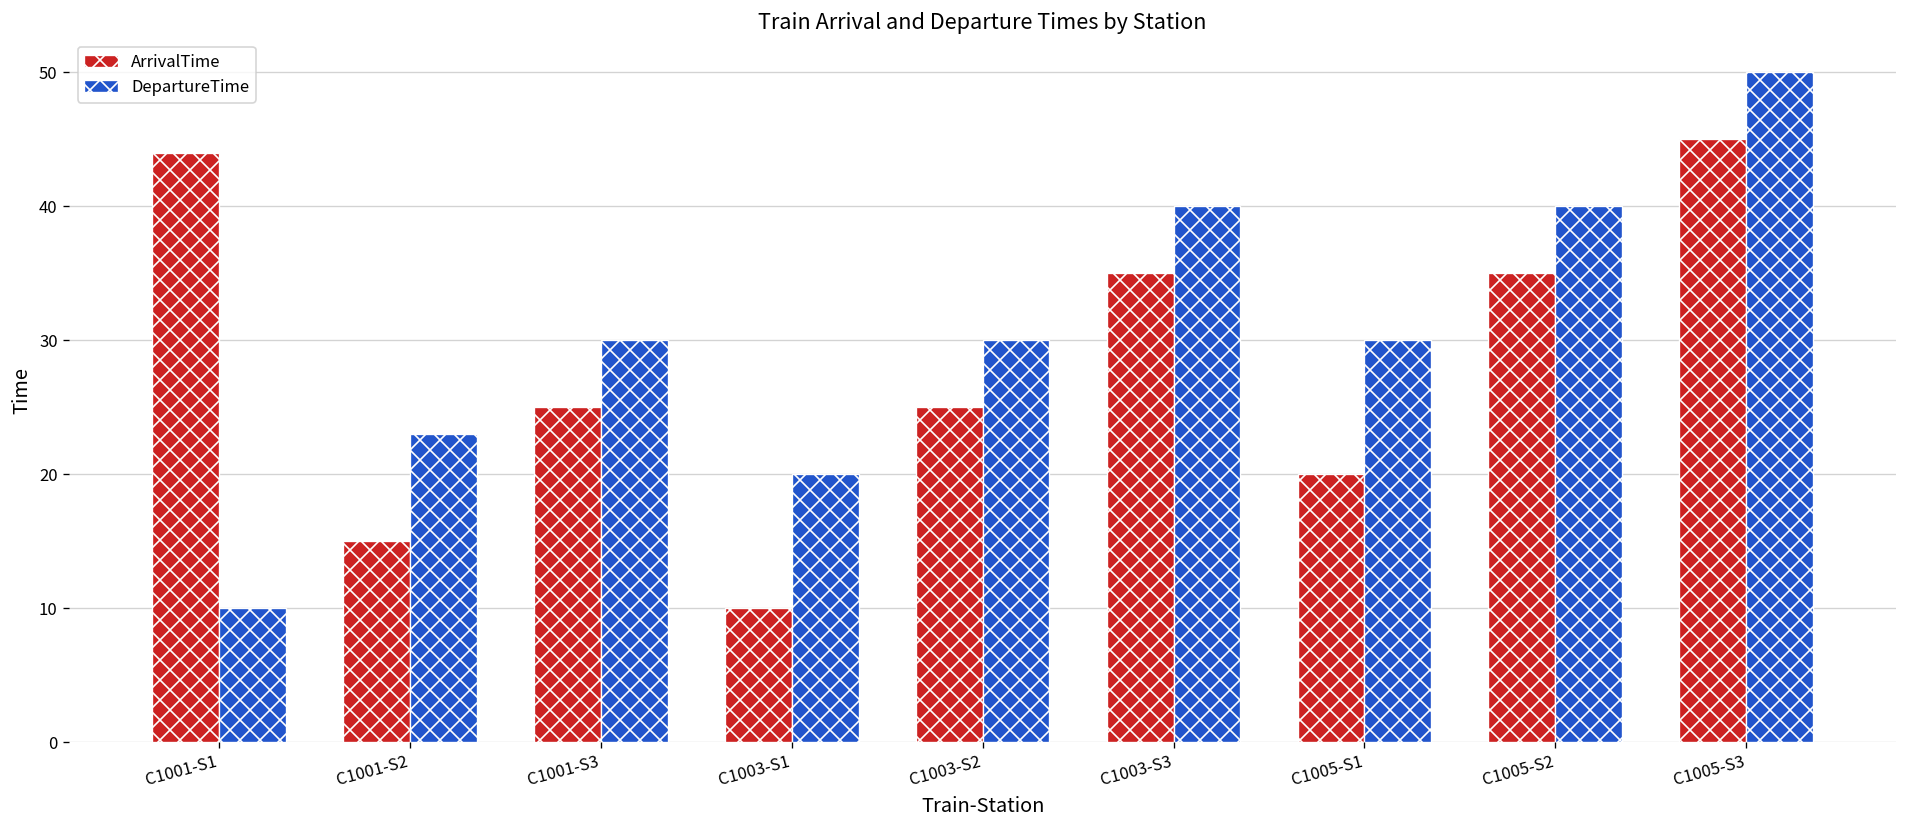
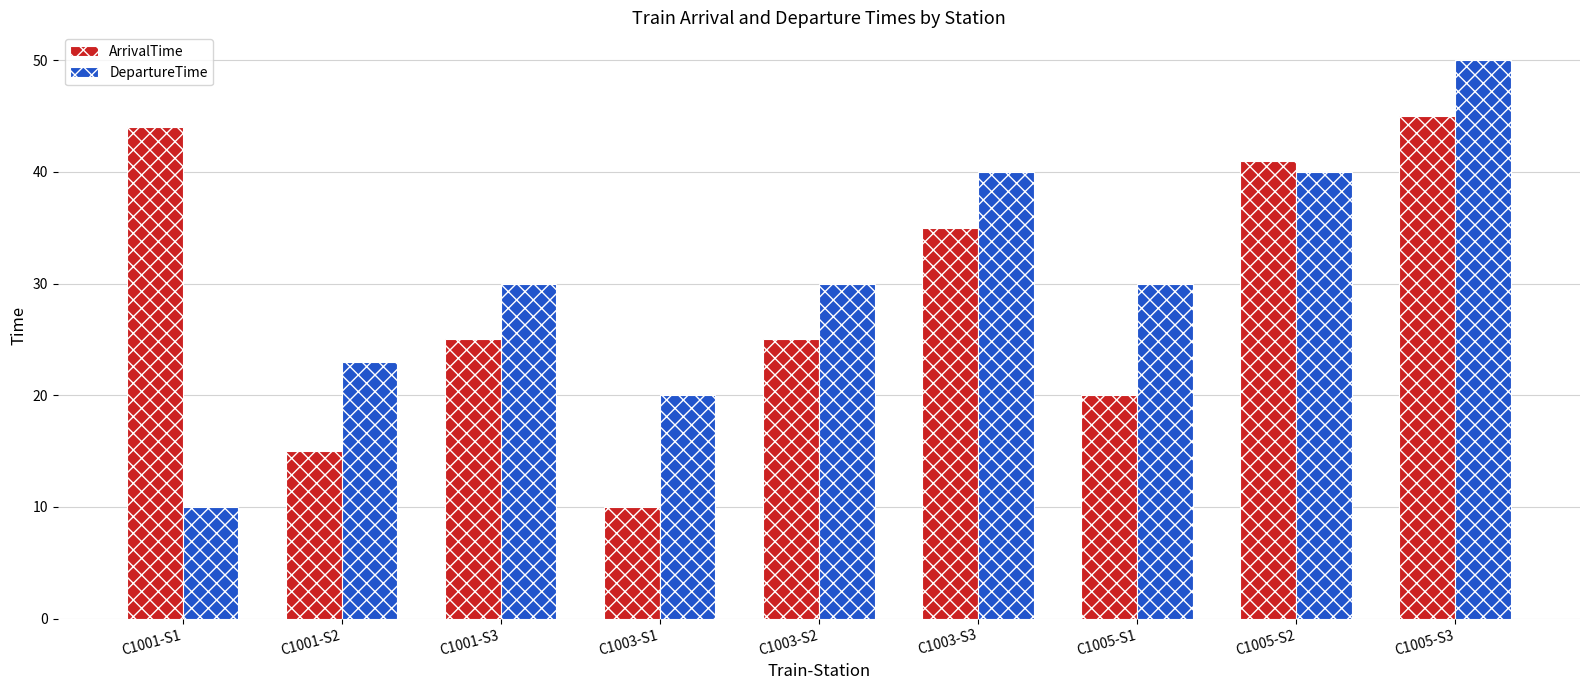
  {
    "ArrivalTime": {
      "C1001-S1": 44,
      "C1001-S2": 15,
      "C1001-S3": 25,
      "C1003-S1": 10,
      "C1003-S2": 25,
      "C1003-S3": 35,
      "C1005-S1": 20,
-     "C1005-S2": 35,
+     "C1005-S2": 41,
      "C1005-S3": 45
    },
    "DepartureTime": {
      "C1001-S1": 10,
      "C1001-S2": 23,
      "C1001-S3": 30,
      "C1003-S1": 20,
      "C1003-S2": 30,
      "C1003-S3": 40,
      "C1005-S1": 30,
      "C1005-S2": 40,
      "C1005-S3": 50
    }
  }
